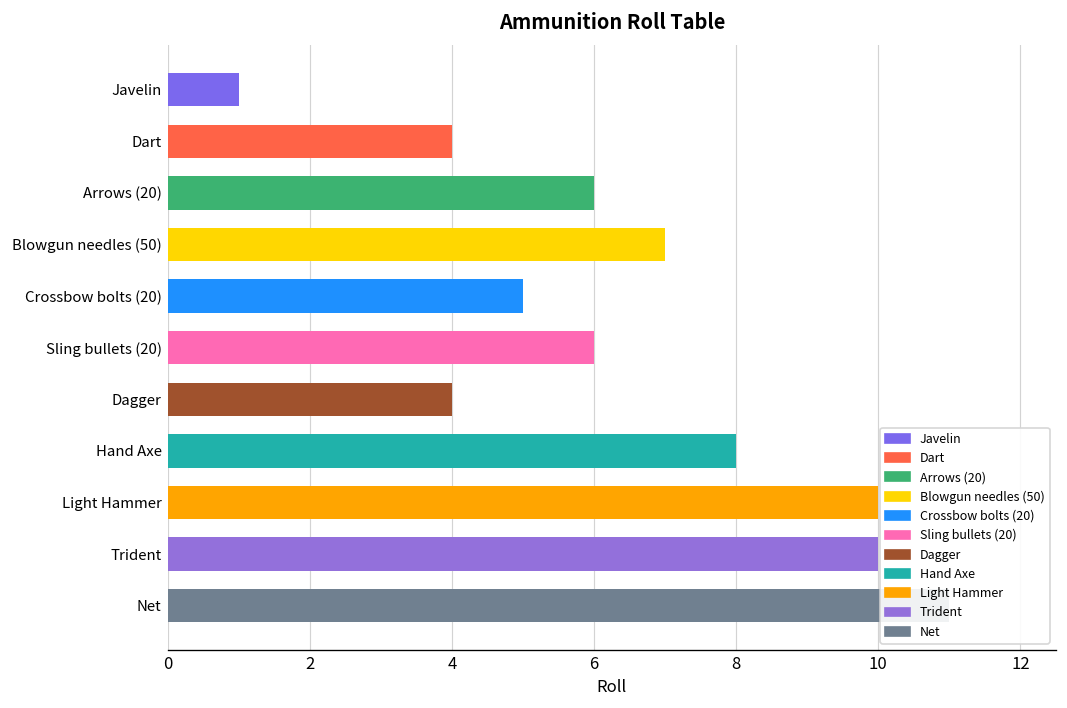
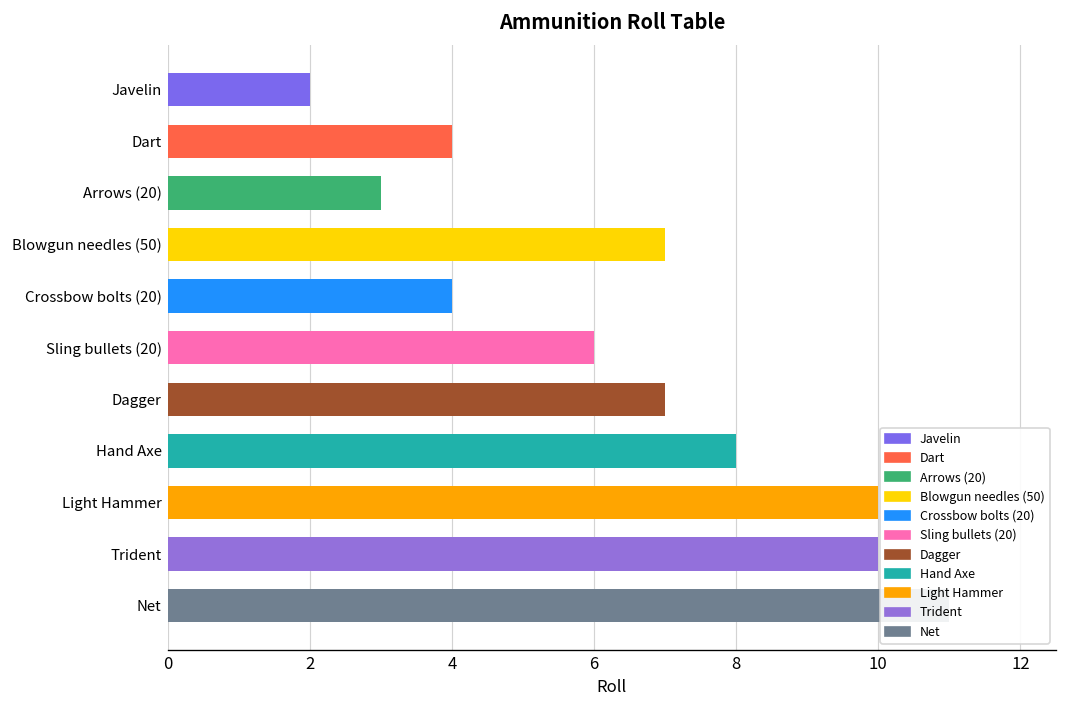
  {
-   "Javelin": 1,
+   "Javelin": 2,
    "Dart": 4,
-   "Arrows (20)": 6,
+   "Arrows (20)": 3,
    "Blowgun needles (50)": 7,
-   "Crossbow bolts (20)": 5,
+   "Crossbow bolts (20)": 4,
    "Sling bullets (20)": 6,
-   "Dagger": 4,
+   "Dagger": 7,
    "Hand Axe": 8,
    "Light Hammer": 10,
    "Trident": 10
  }
